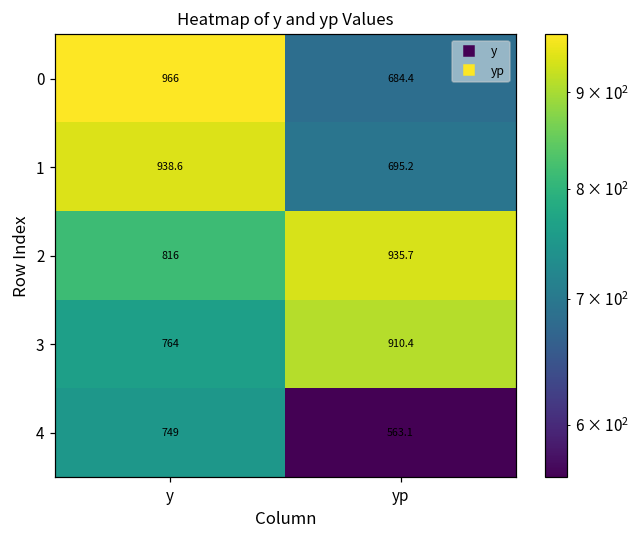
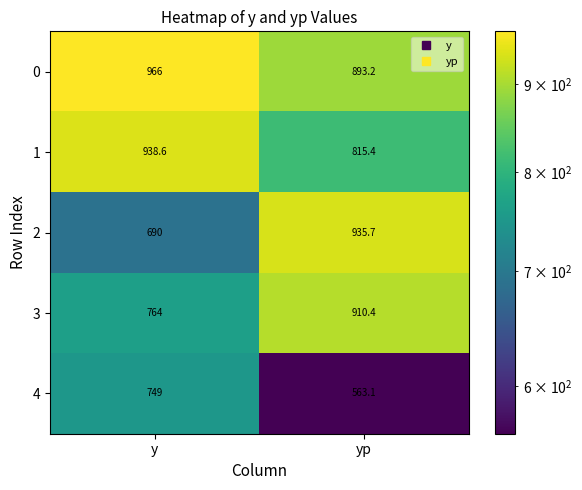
  {
    "0": {
      "y": 966,
-     "yp": 684.4
+     "yp": 893.2
    },
    "1": {
      "y": 938.6,
-     "yp": 695.2
+     "yp": 815.4
    },
    "2": {
-     "y": 816,
+     "y": 690,
      "yp": 935.7
    },
    "3": {
      "y": 764,
      "yp": 910.4
    },
    "4": {
      "y": 749,
      "yp": 563.1
    }
  }
